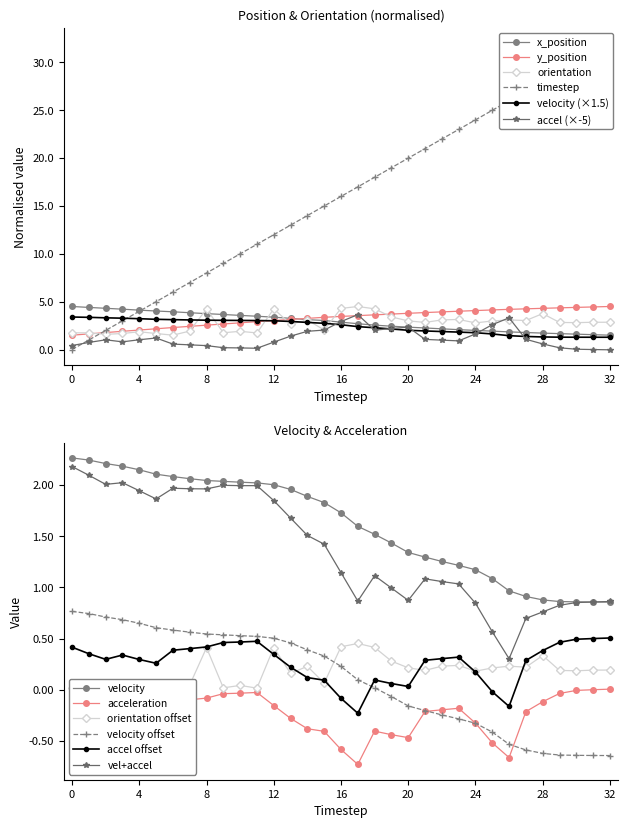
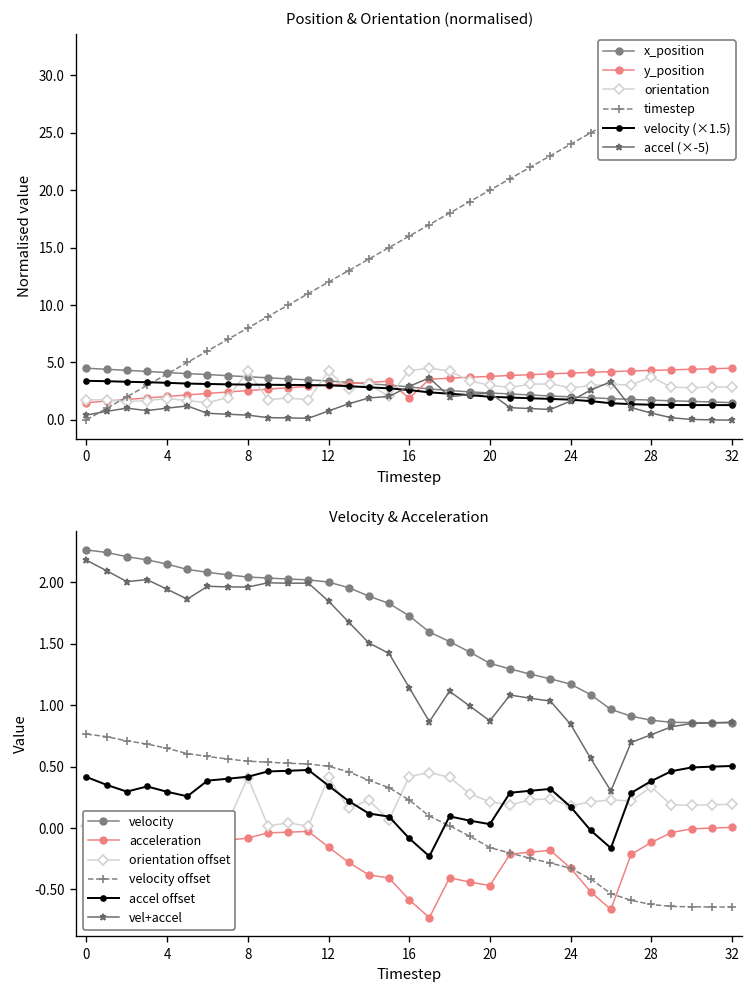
  {
    "Position & Orientation (normalised)": {
      "y_position": {
        "8": 3,
-       "16": 3,
+       "16": 2,
        "20": 4,
        "24": 4,
        "28": 4,
        "32": 5
      },
      "orientation": {
        "8": 4,
        "12": 4,
        "16": 4,
        "20": 3,
        "24": 3,
        "28": 4,
        "32": 3
      },
      "velocity (×1.5)": {
        "0": 3,
        "4": 3,
        "8": 3,
        "16": 3,
        "20": 2,
        "28": 1
      }
    },
    "Velocity & Acceleration": {
      "acceleration": {
        "8": -0.08,
        "12": -0.15,
        "16": -0.58,
        "20": -0.47,
        "28": -0.12,
        "32": 0.01
      },
      "orientation offset": {
        "12": 0.41,
        "16": 0.42,
        "20": 0.21,
        "28": 0.33,
        "32": 0.19
      },
      "accel offset": {
        "0": 0.42,
        "4": 0.30,
        "12": 0.35,
        "16": -0.08,
        "20": 0.03,
        "28": 0.38,
        "32": 0.51
      }
    }
  }
